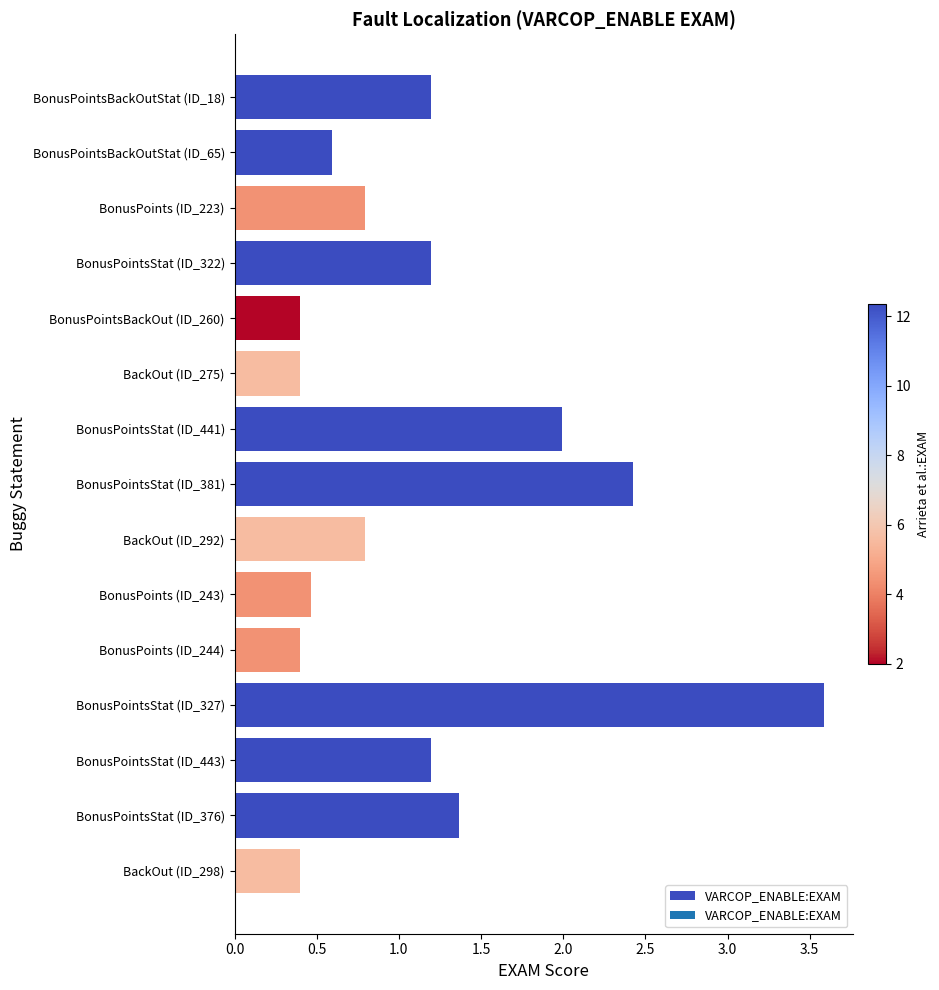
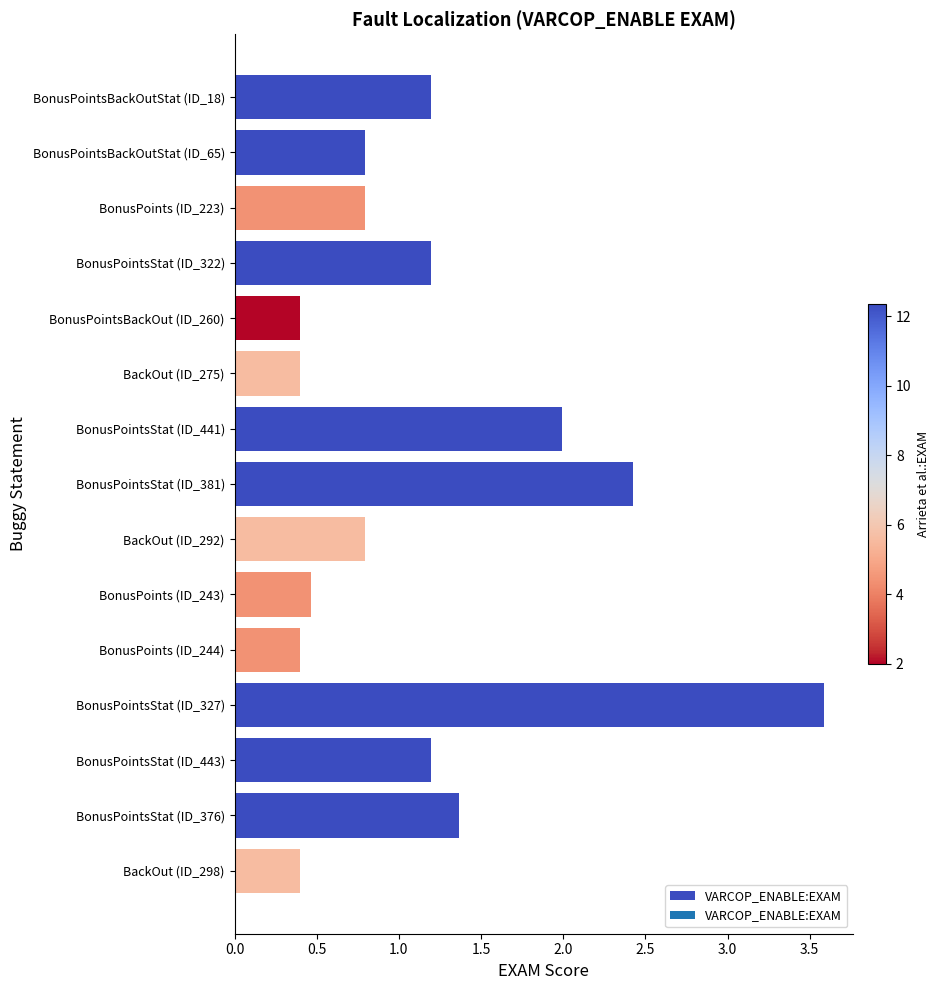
  {
    "BonusPointsBackOutStat (ID_18)": 1.20,
-   "BonusPointsBackOutStat (ID_65)": 0.59,
+   "BonusPointsBackOutStat (ID_65)": 0.80,
    "BonusPoints (ID_223)": 0.80,
    "BonusPointsStat (ID_322)": 1.20,
    "BonusPointsBackOut (ID_260)": 0.40,
    "BackOut (ID_275)": 0.40,
    "BonusPointsStat (ID_441)": 1.99,
    "BonusPointsStat (ID_381)": 2.42,
    "BackOut (ID_292)": 0.80,
    "BonusPoints (ID_243)": 0.47,
    "BonusPoints (ID_244)": 0.40,
    "BonusPointsStat (ID_327)": 3.59,
    "BonusPointsStat (ID_443)": 1.20,
    "BonusPointsStat (ID_376)": 1.37,
    "BackOut (ID_298)": 0.40
  }
